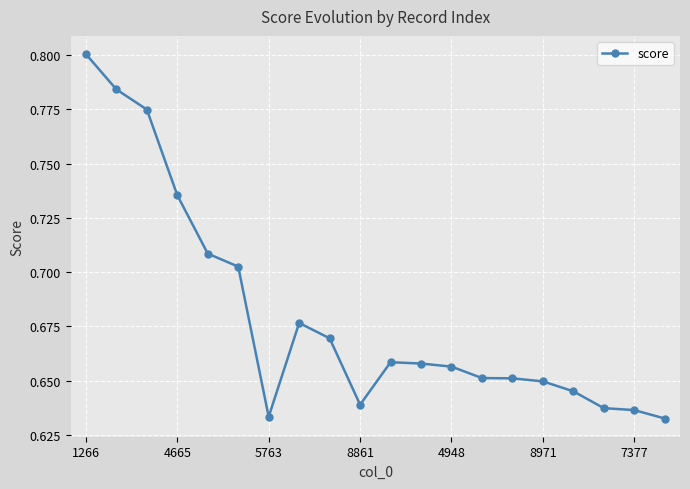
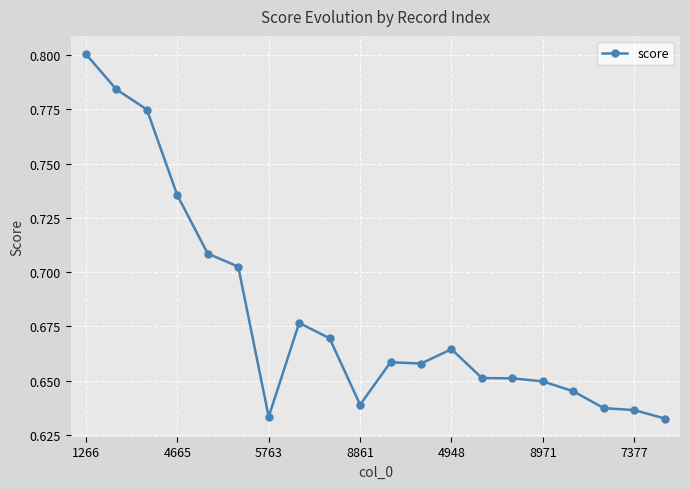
  {
    "1266": 0.800,
    "4665": 0.735,
    "5763": 0.633,
    "8861": 0.639,
-   "4948": 0.656,
+   "4948": 0.665,
    "8971": 0.650,
    "7377": 0.636
  }
